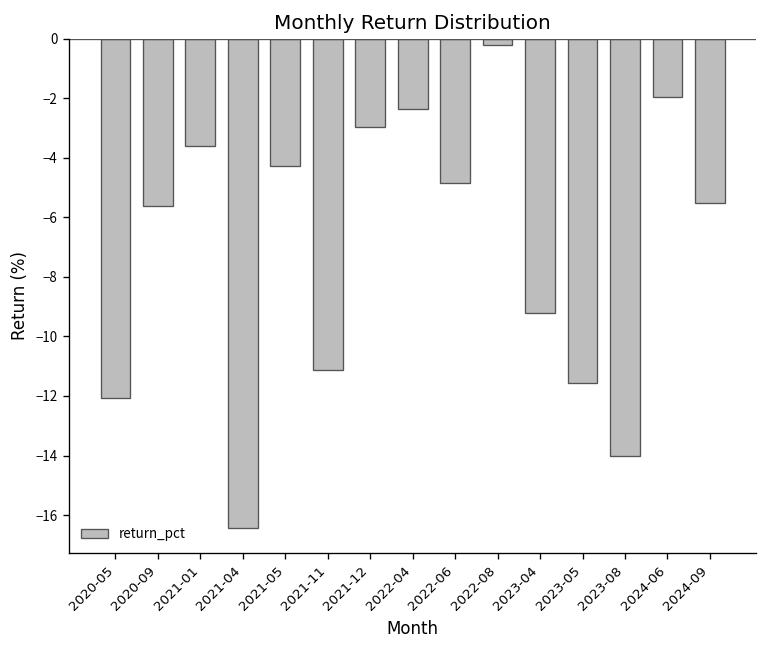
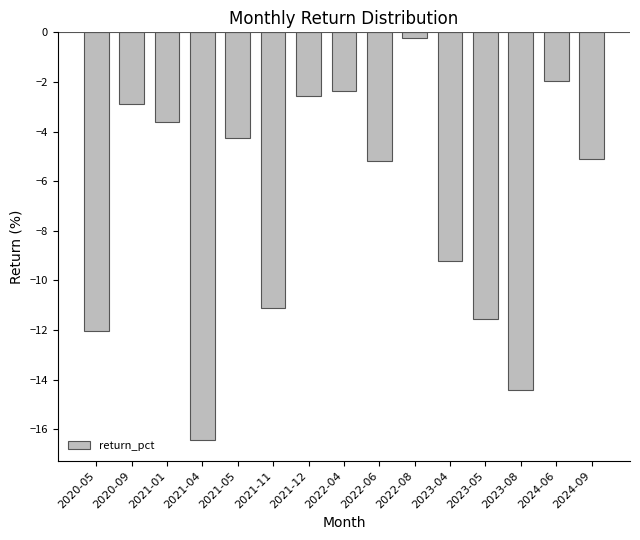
  {
    "2020-05": -12.1,
-   "2020-09": -5.6,
+   "2020-09": -2.9,
    "2021-01": -3.6,
    "2021-04": -16.4,
    "2021-05": -4.3,
    "2021-11": -11.1,
-   "2021-12": -3.0,
+   "2021-12": -2.6,
    "2022-04": -2.4,
-   "2022-06": -4.8,
+   "2022-06": -5.2,
    "2022-08": -0.2,
    "2023-04": -9.2,
    "2023-05": -11.6,
-   "2023-08": -14.0,
+   "2023-08": -14.4,
    "2024-06": -1.9,
-   "2024-09": -5.5
+   "2024-09": -5.1
  }
